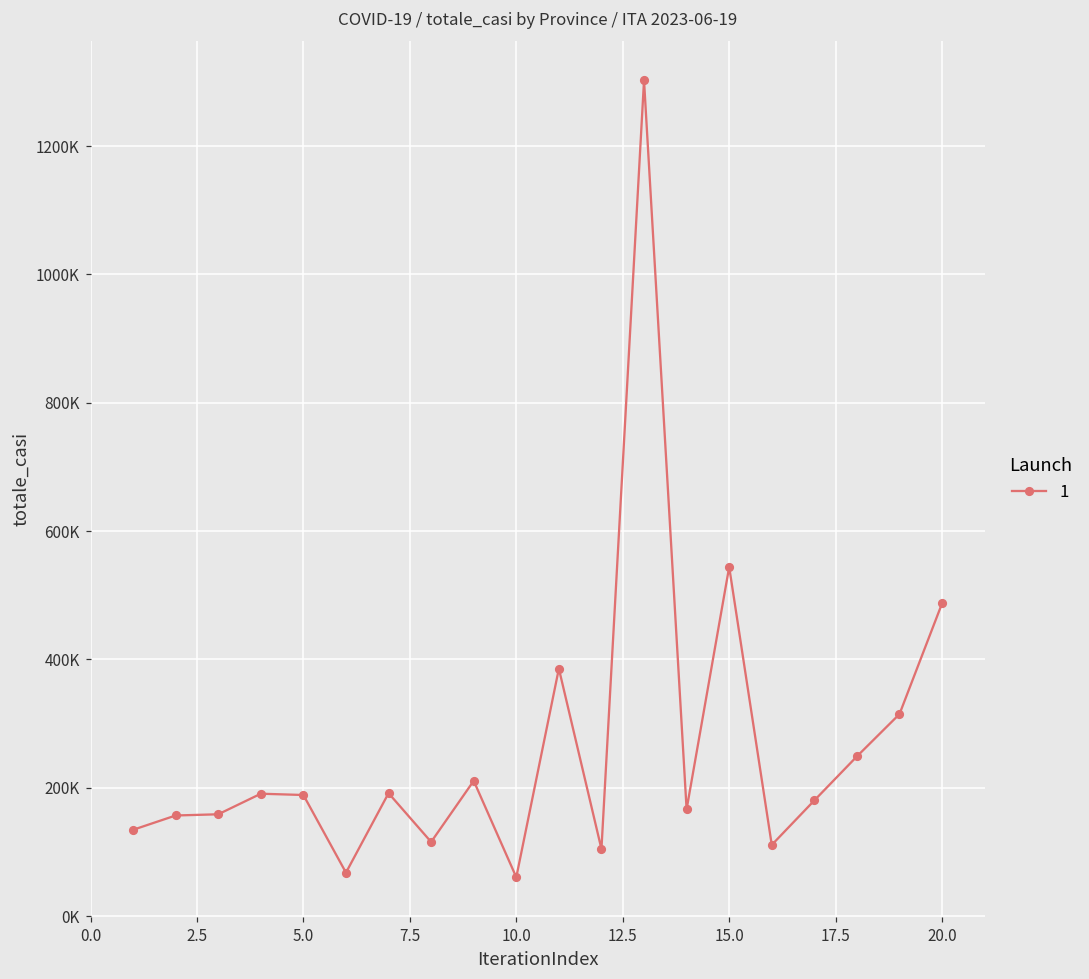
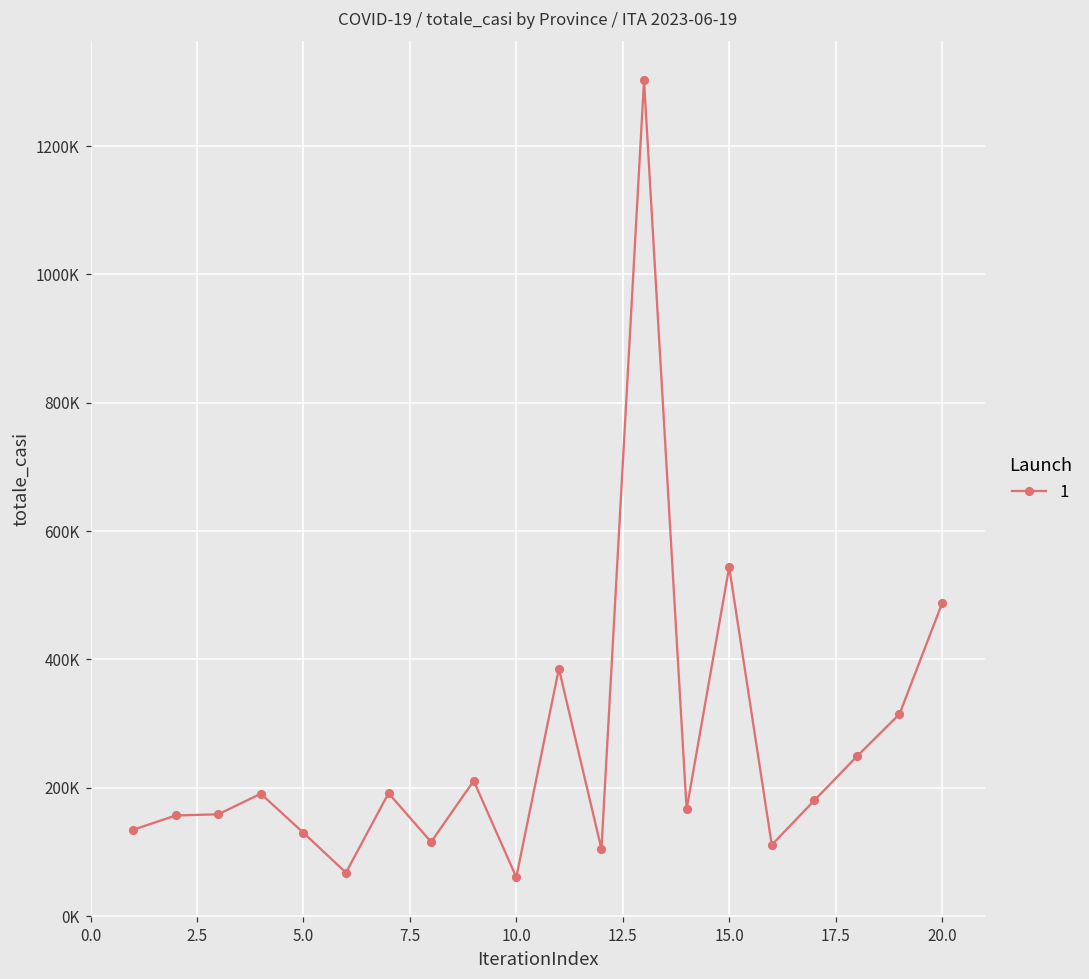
  {
-   "5.0": 190000,
+   "5.0": 130000,
    "10.0": 60000,
    "15.0": 540000,
    "20.0": 490000
  }
